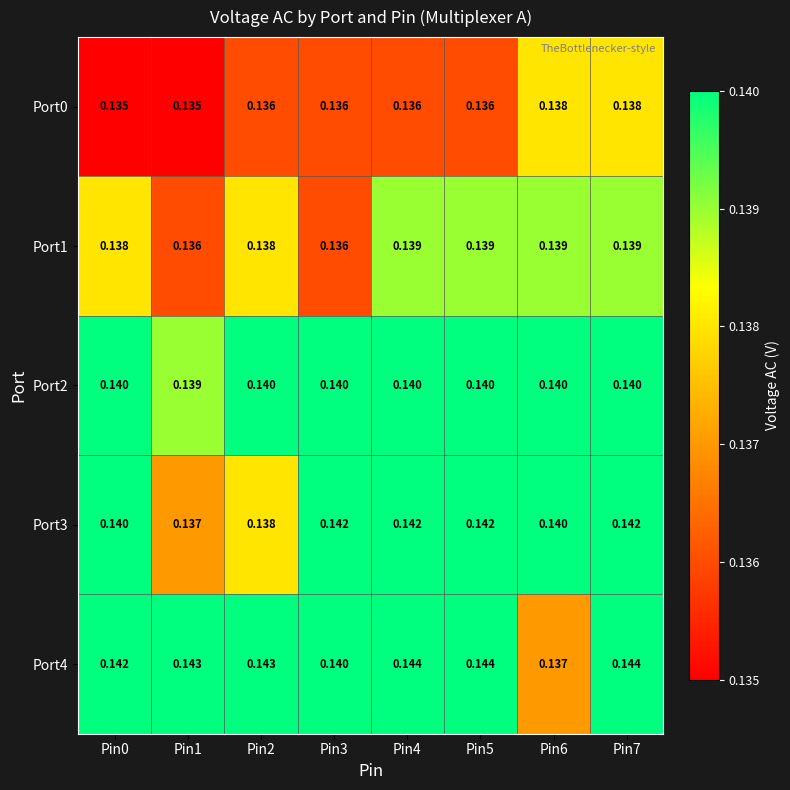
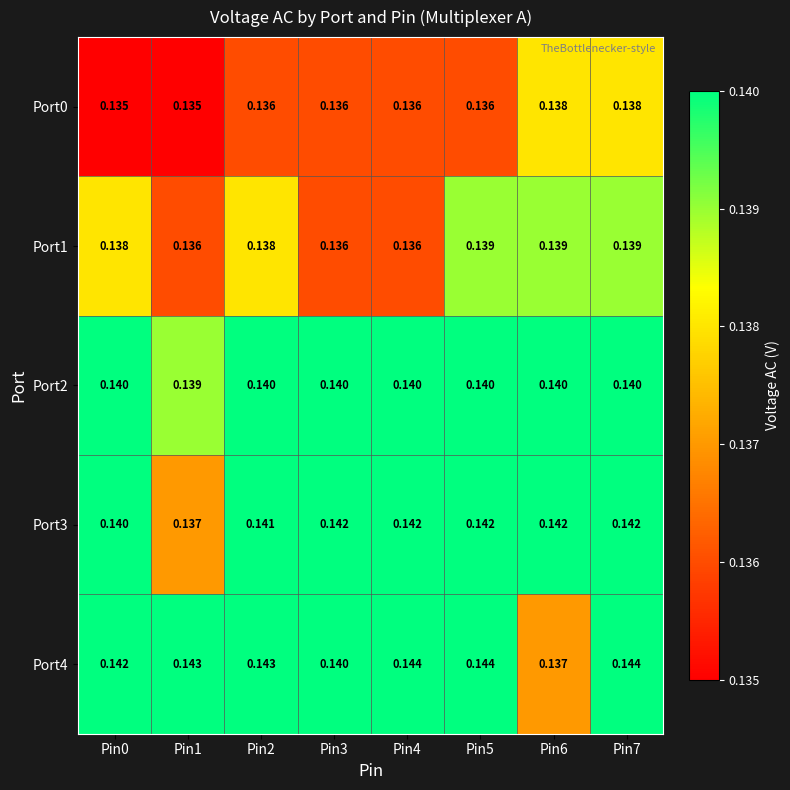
  {
    "Port0": {
      "Pin0": 0.135,
      "Pin1": 0.135,
      "Pin2": 0.136,
      "Pin3": 0.136,
      "Pin4": 0.136,
      "Pin5": 0.136,
      "Pin6": 0.138
    },
    "Port1": {
      "Pin0": 0.138,
      "Pin1": 0.136,
      "Pin2": 0.138,
      "Pin3": 0.136,
-     "Pin4": 0.139,
+     "Pin4": 0.136,
      "Pin5": 0.139,
      "Pin6": 0.139,
      "Pin7": 0.139
    },
    "Port2": {
      "Pin0": 0.140,
      "Pin1": 0.139,
      "Pin2": 0.140,
      "Pin3": 0.140,
      "Pin4": 0.140,
      "Pin5": 0.140,
      "Pin6": 0.140,
      "Pin7": 0.140
    },
    "Port3": {
      "Pin0": 0.140,
      "Pin1": 0.137,
-     "Pin2": 0.138,
+     "Pin2": 0.141,
      "Pin3": 0.142,
      "Pin4": 0.142,
      "Pin5": 0.142,
-     "Pin6": 0.140,
+     "Pin6": 0.142,
      "Pin7": 0.142
    },
    "Port4": {
      "Pin0": 0.142,
      "Pin1": 0.143,
      "Pin2": 0.143,
      "Pin3": 0.140,
      "Pin4": 0.144,
      "Pin5": 0.144,
      "Pin6": 0.137,
      "Pin7": 0.144
    }
  }
